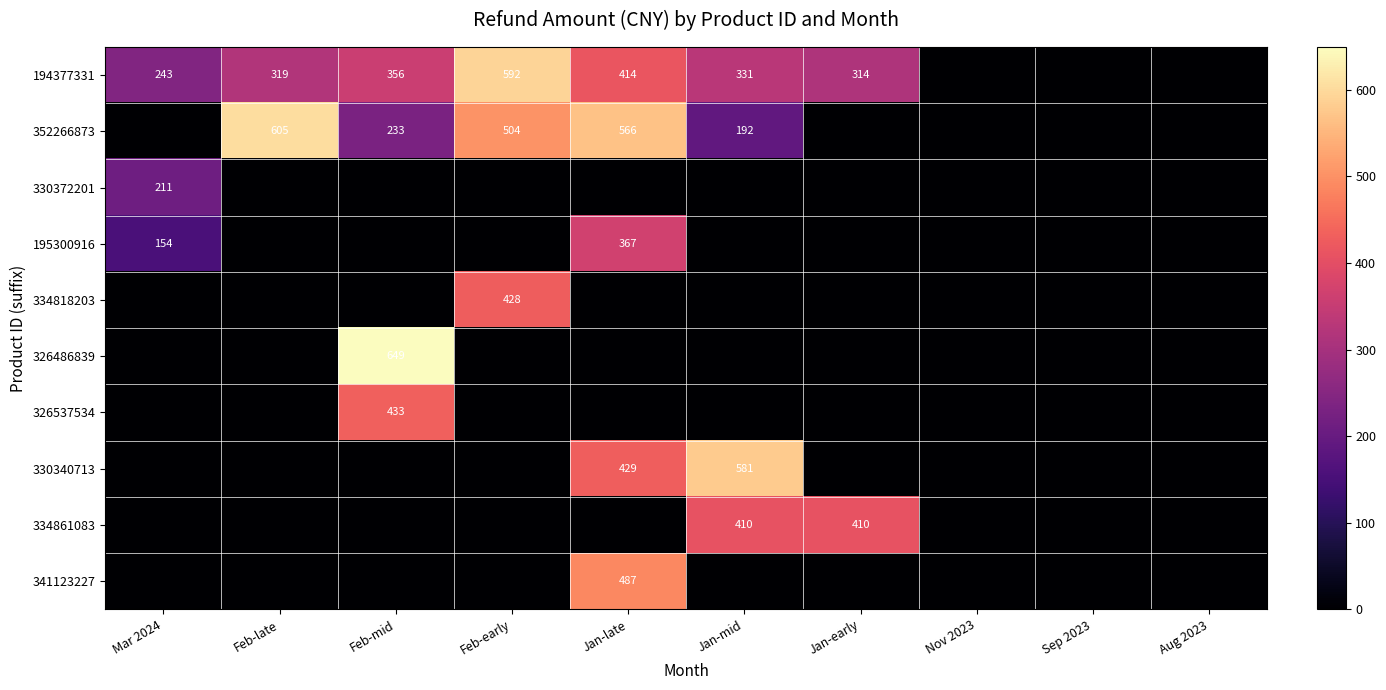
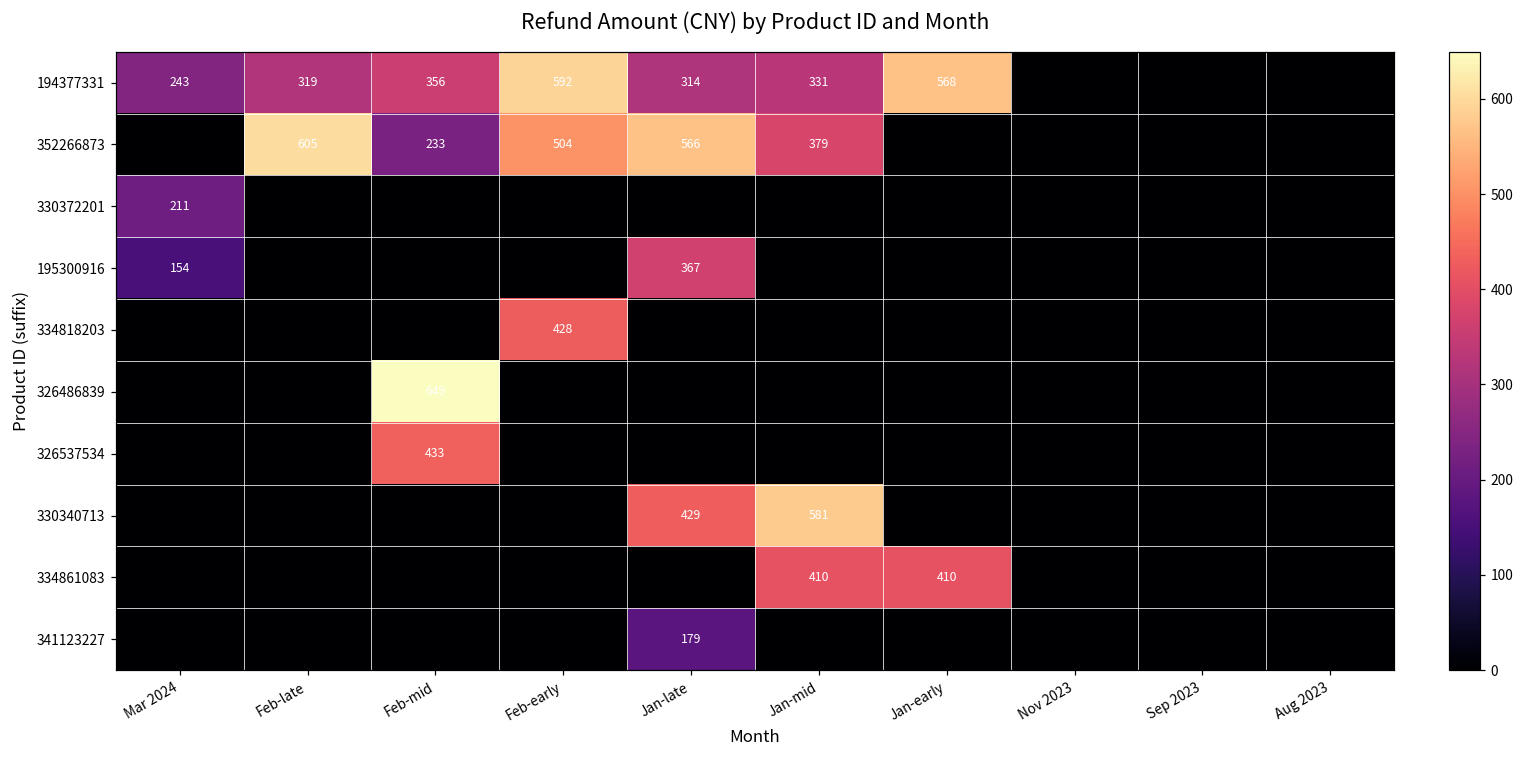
  {
    "194377331": {
      "Mar 2024": 243,
      "Feb-late": 319,
      "Feb-mid": 356,
      "Feb-early": 592,
-     "Jan-late": 414,
+     "Jan-late": 314,
      "Jan-mid": 331,
-     "Jan-early": 314
+     "Jan-early": 568
    },
    "352266873": {
      "Feb-late": 605,
      "Feb-mid": 233,
      "Feb-early": 504,
      "Jan-late": 566,
-     "Jan-mid": 192
+     "Jan-mid": 379
    },
    "330372201": {
      "Mar 2024": 211
    },
    "195300916": {
      "Mar 2024": 154,
      "Jan-late": 367
    },
    "334818203": {
      "Feb-early": 428
    },
    "326486839": {
      "Feb-mid": 649
    },
    "326537534": {
      "Feb-mid": 433
    },
    "330340713": {
      "Jan-late": 429,
      "Jan-mid": 581
    },
    "334861083": {
      "Jan-mid": 410,
      "Jan-early": 410
    },
    "341123227": {
-     "Jan-late": 487
+     "Jan-late": 179
    }
  }
